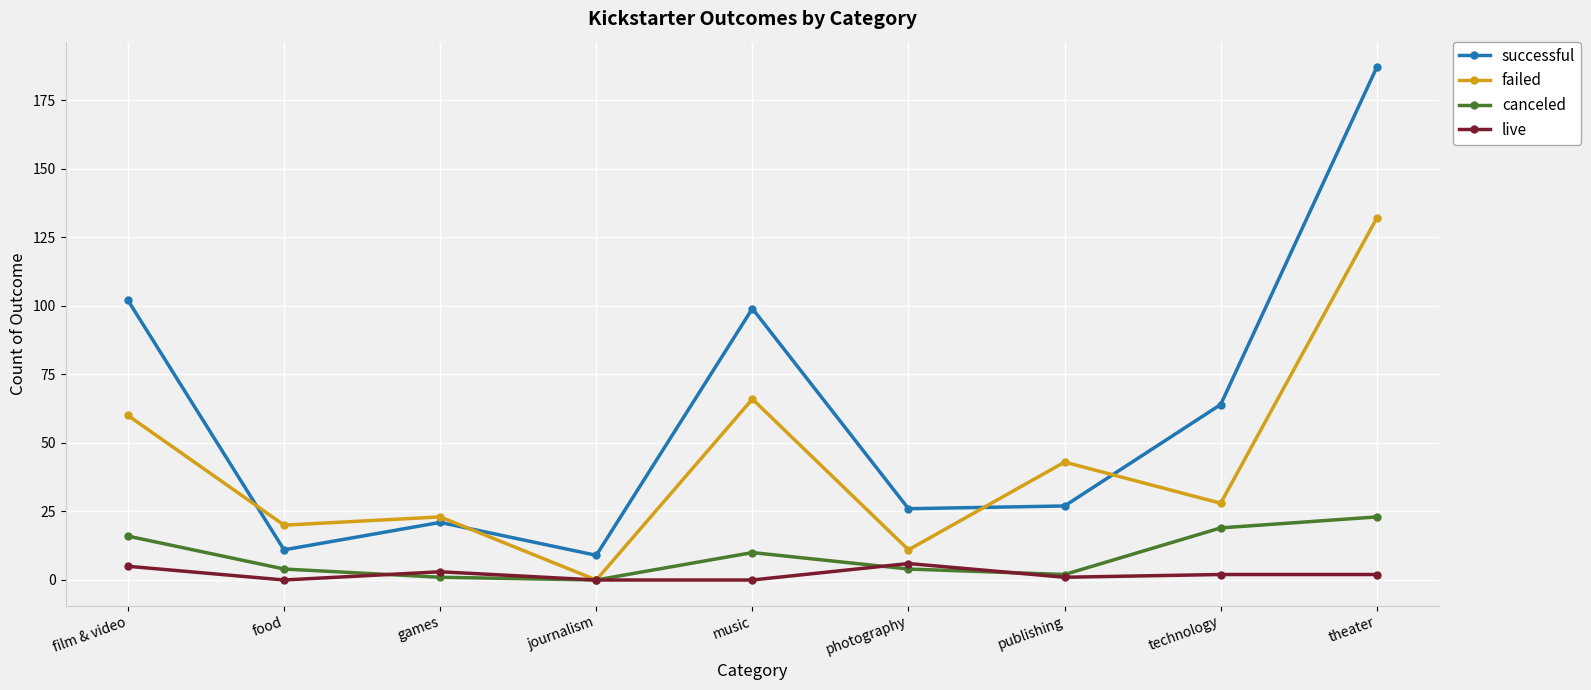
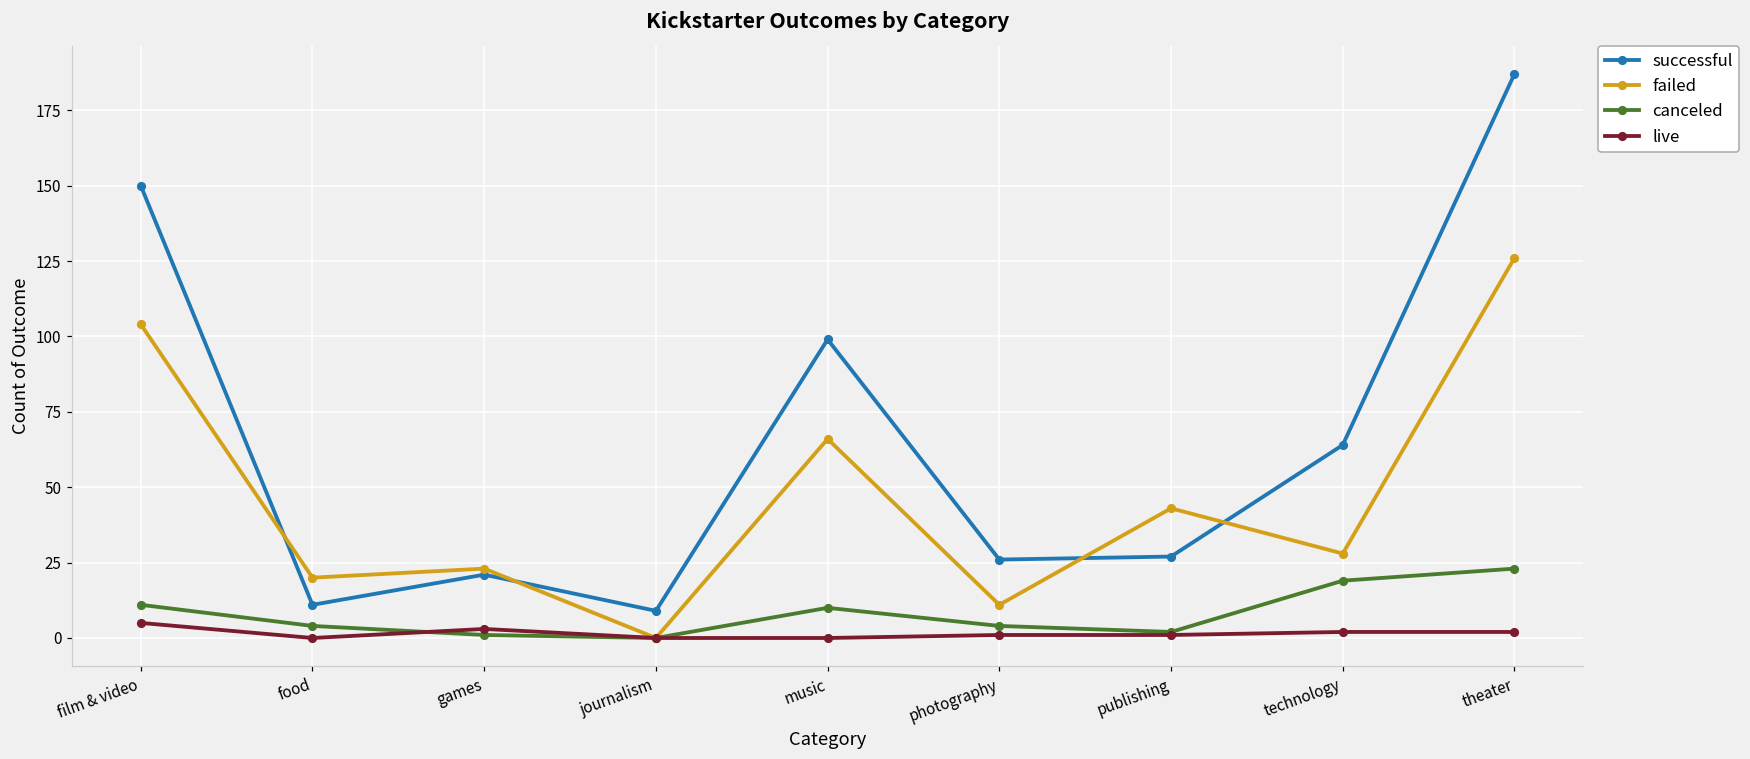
  {
    "successful": {
-     "film & video": 102,
+     "film & video": 150,
      "food": 11,
      "games": 21,
      "journalism": 9,
      "music": 99,
      "photography": 26,
      "publishing": 27,
      "technology": 64,
      "theater": 187
    },
    "failed": {
-     "film & video": 60,
+     "film & video": 104,
      "food": 20,
      "games": 23,
      "music": 66,
      "photography": 11,
      "publishing": 43,
      "technology": 28,
-     "theater": 132
+     "theater": 126
    },
    "canceled": {
-     "film & video": 16,
+     "film & video": 11,
      "food": 4,
      "games": 1,
      "music": 10,
      "photography": 4,
      "publishing": 2,
      "technology": 19,
      "theater": 23
    },
    "live": {
      "film & video": 5,
      "food": 0,
      "games": 3,
      "music": 0,
-     "photography": 6,
+     "photography": 1,
      "publishing": 1,
      "technology": 2,
      "theater": 2
    }
  }
